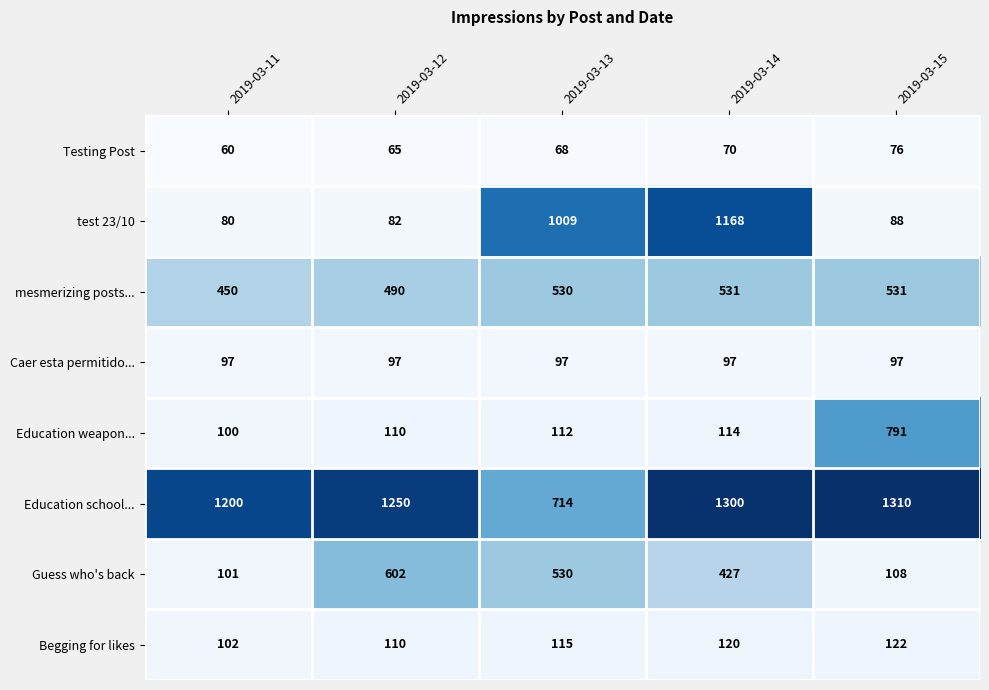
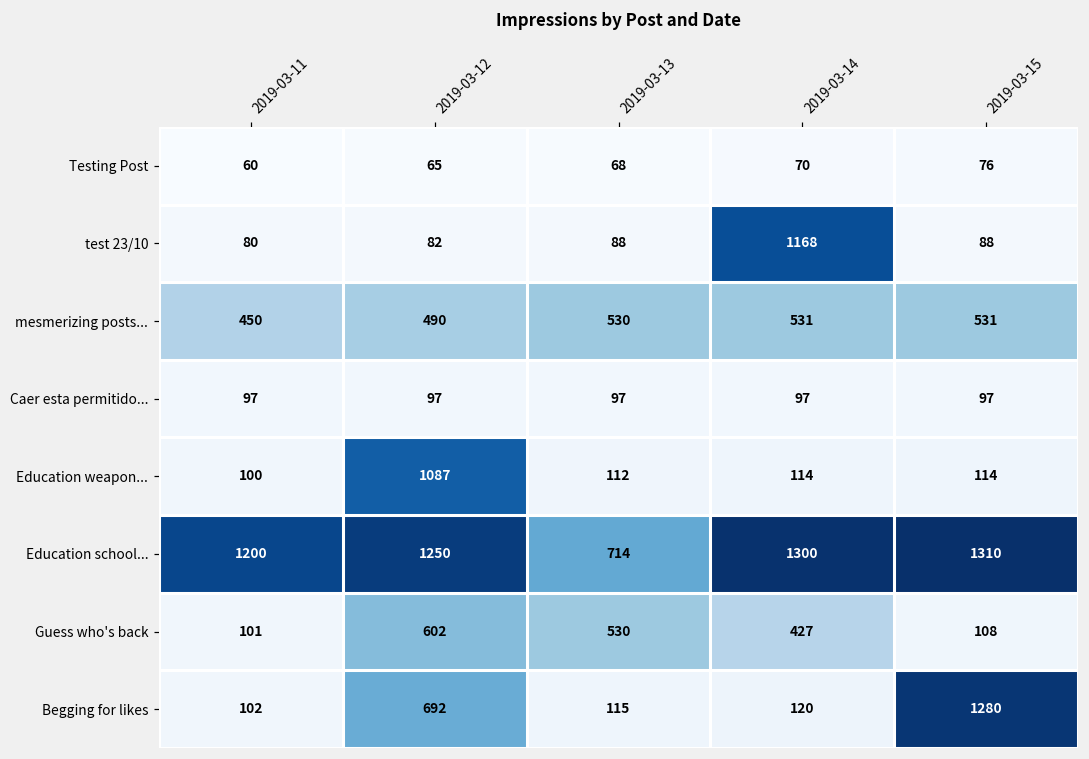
  {
    "Testing Post": {
      "2019-03-11": 60,
      "2019-03-12": 65,
      "2019-03-13": 68,
      "2019-03-14": 70,
      "2019-03-15": 76
    },
    "test 23/10": {
      "2019-03-11": 80,
      "2019-03-12": 82,
-     "2019-03-13": 1009,
+     "2019-03-13": 88,
      "2019-03-14": 1168,
      "2019-03-15": 88
    },
    "mesmerizing posts...": {
      "2019-03-11": 450,
      "2019-03-12": 490,
      "2019-03-13": 530,
      "2019-03-14": 531,
      "2019-03-15": 531
    },
    "Caer esta permitido...": {
      "2019-03-11": 97,
      "2019-03-12": 97,
      "2019-03-13": 97,
      "2019-03-14": 97,
      "2019-03-15": 97
    },
    "Education weapon...": {
      "2019-03-11": 100,
-     "2019-03-12": 110,
+     "2019-03-12": 1087,
      "2019-03-13": 112,
      "2019-03-14": 114,
-     "2019-03-15": 791
+     "2019-03-15": 114
    },
    "Education school...": {
      "2019-03-11": 1200,
      "2019-03-12": 1250,
      "2019-03-13": 714,
      "2019-03-14": 1300,
      "2019-03-15": 1310
    },
    "Guess who's back": {
      "2019-03-11": 101,
      "2019-03-12": 602,
      "2019-03-13": 530,
      "2019-03-14": 427,
      "2019-03-15": 108
    },
    "Begging for likes": {
      "2019-03-11": 102,
-     "2019-03-12": 110,
+     "2019-03-12": 692,
      "2019-03-13": 115,
      "2019-03-14": 120,
-     "2019-03-15": 122
+     "2019-03-15": 1280
    }
  }
